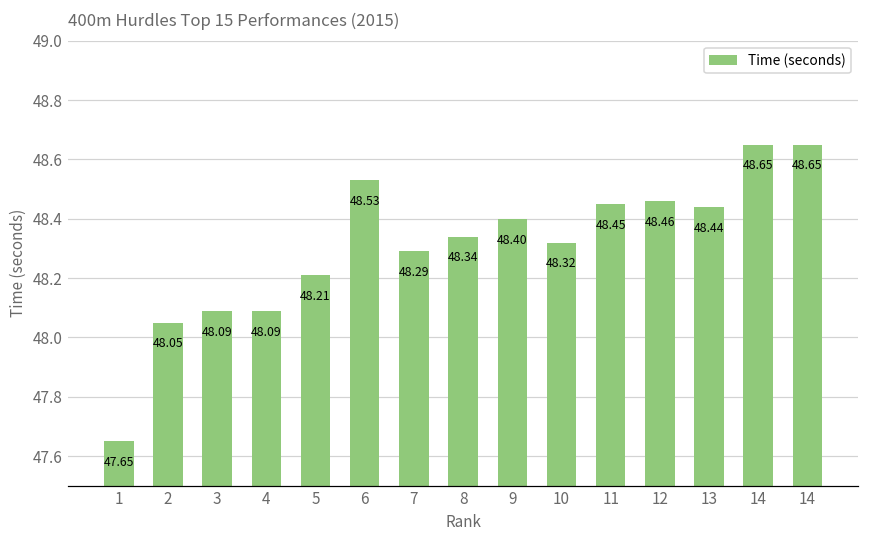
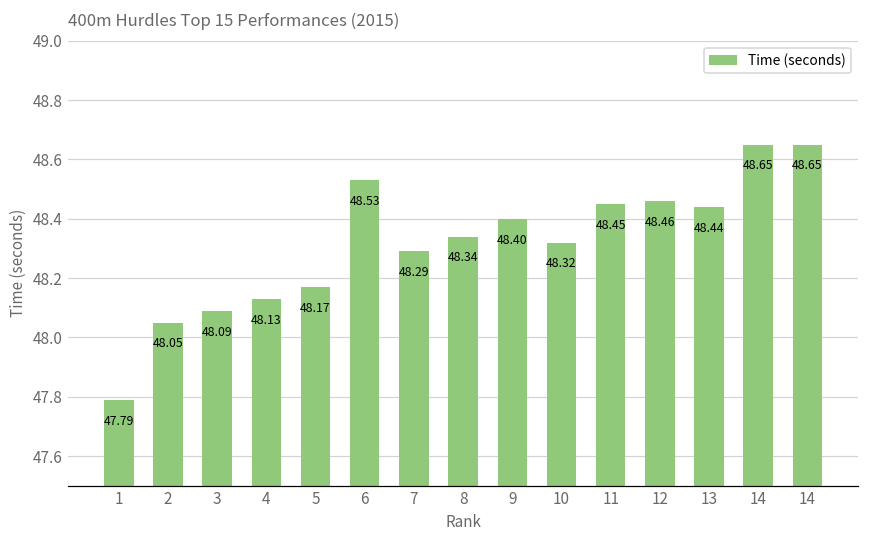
  {
-   "1": 47.65,
+   "1": 47.79,
    "2": 48.05,
    "3": 48.09,
-   "4": 48.09,
-   "5": 48.21,
+   "4": 48.13,
+   "5": 48.17,
    "6": 48.53,
    "7": 48.29,
    "8": 48.34,
    "9": 48.40,
    "10": 48.32,
    "11": 48.45,
    "12": 48.46,
    "13": 48.44
  }
